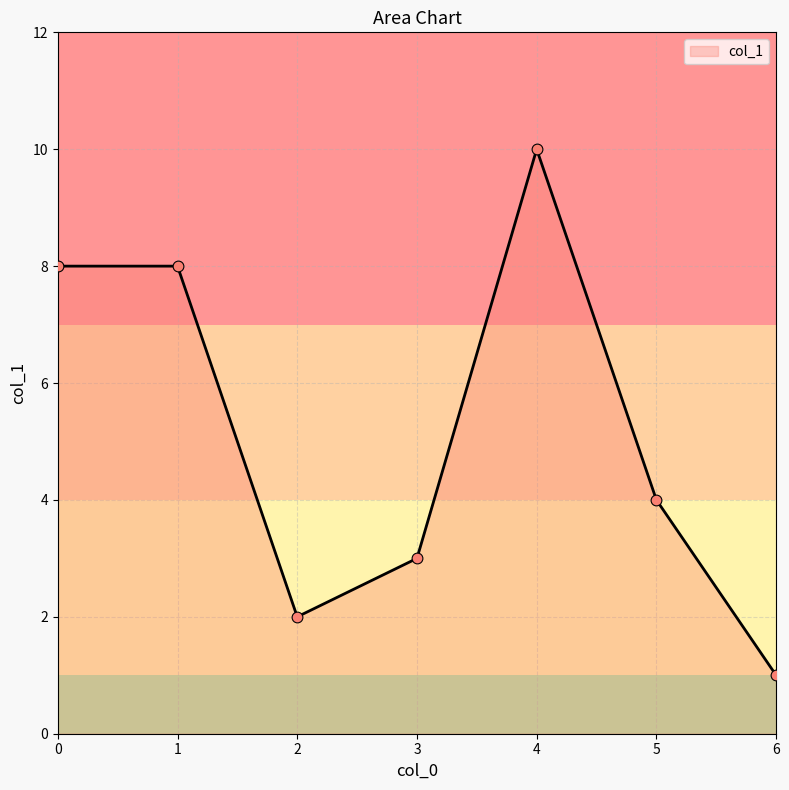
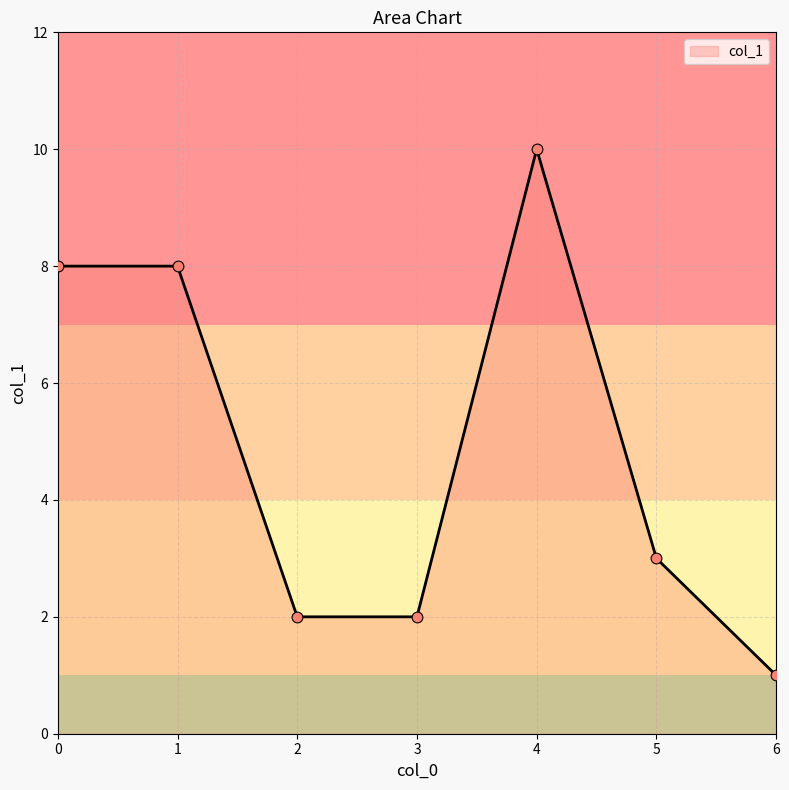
  {
    "0": 8,
    "1": 8,
    "2": 2,
-   "3": 3,
+   "3": 2,
    "4": 10,
-   "5": 4,
+   "5": 3,
    "6": 1
  }
